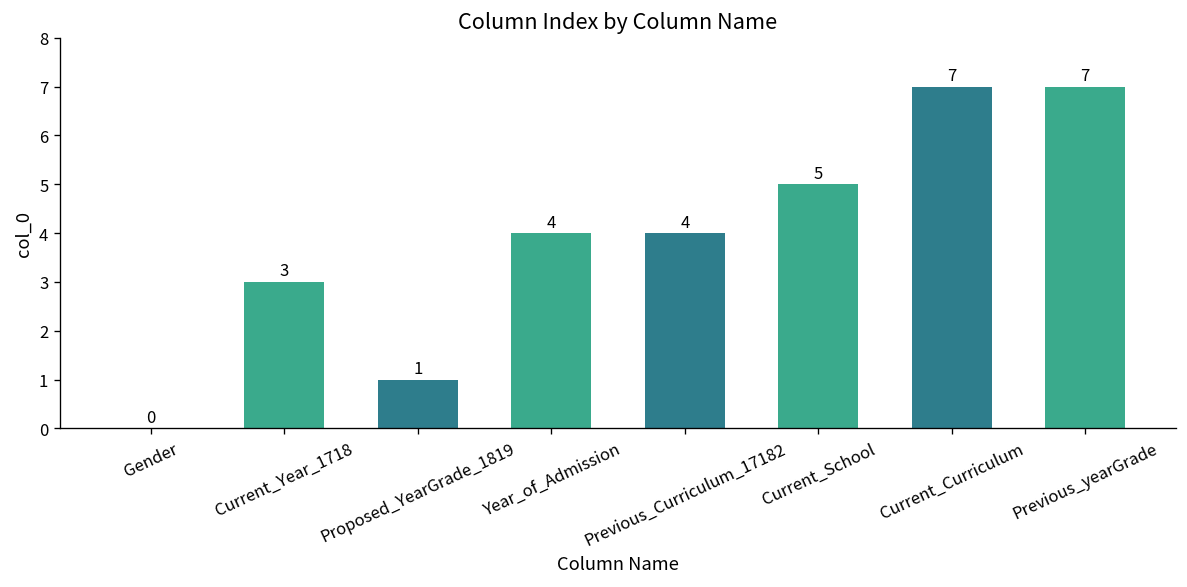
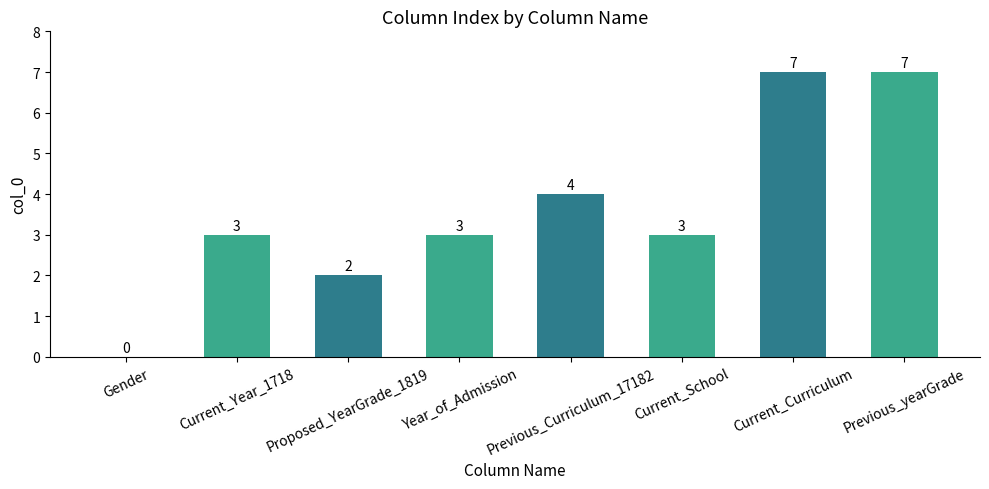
  {
    "Gender": 0,
    "Current_Year_1718": 3,
-   "Proposed_YearGrade_1819": 1,
-   "Year_of_Admission": 4,
+   "Proposed_YearGrade_1819": 2,
+   "Year_of_Admission": 3,
    "Previous_Curriculum_17182": 4,
-   "Current_School": 5,
+   "Current_School": 3,
    "Current_Curriculum": 7,
    "Previous_yearGrade": 7
  }
